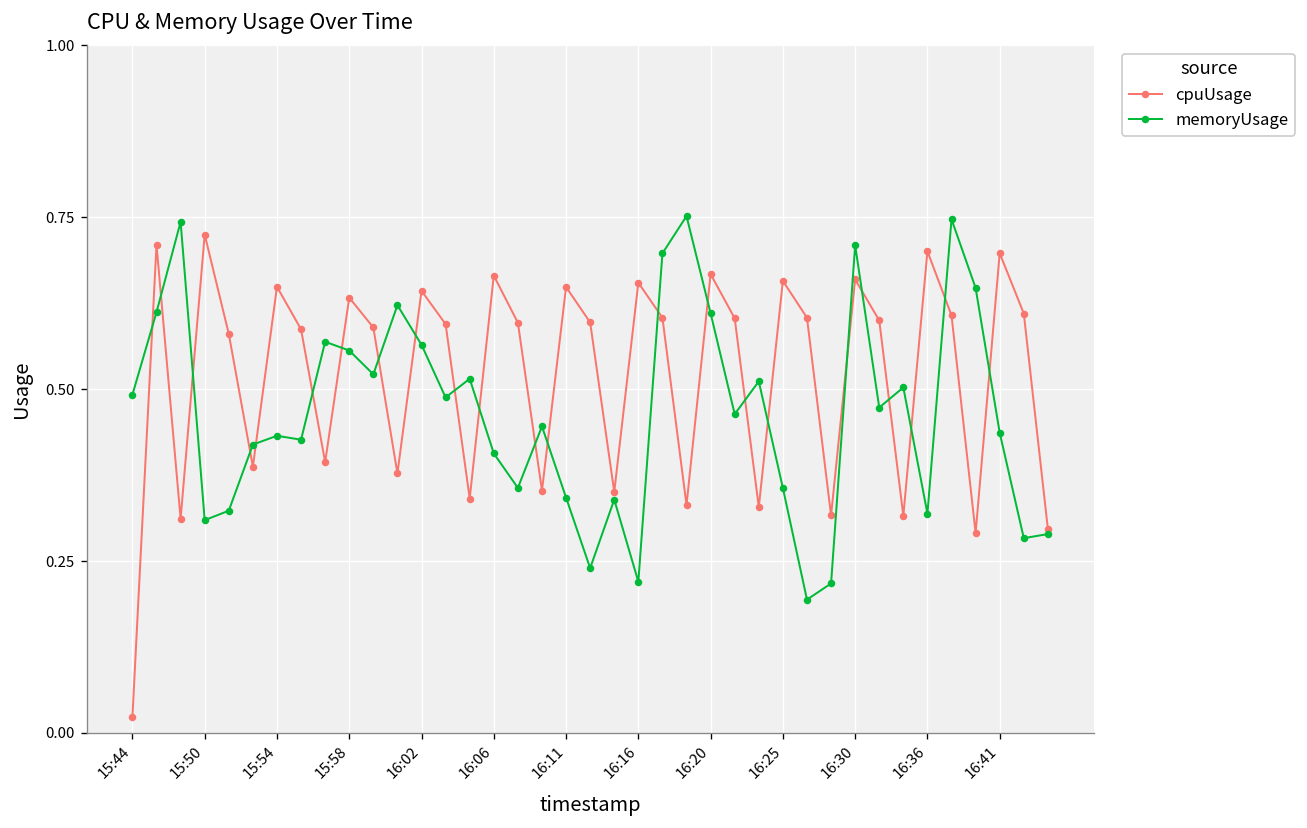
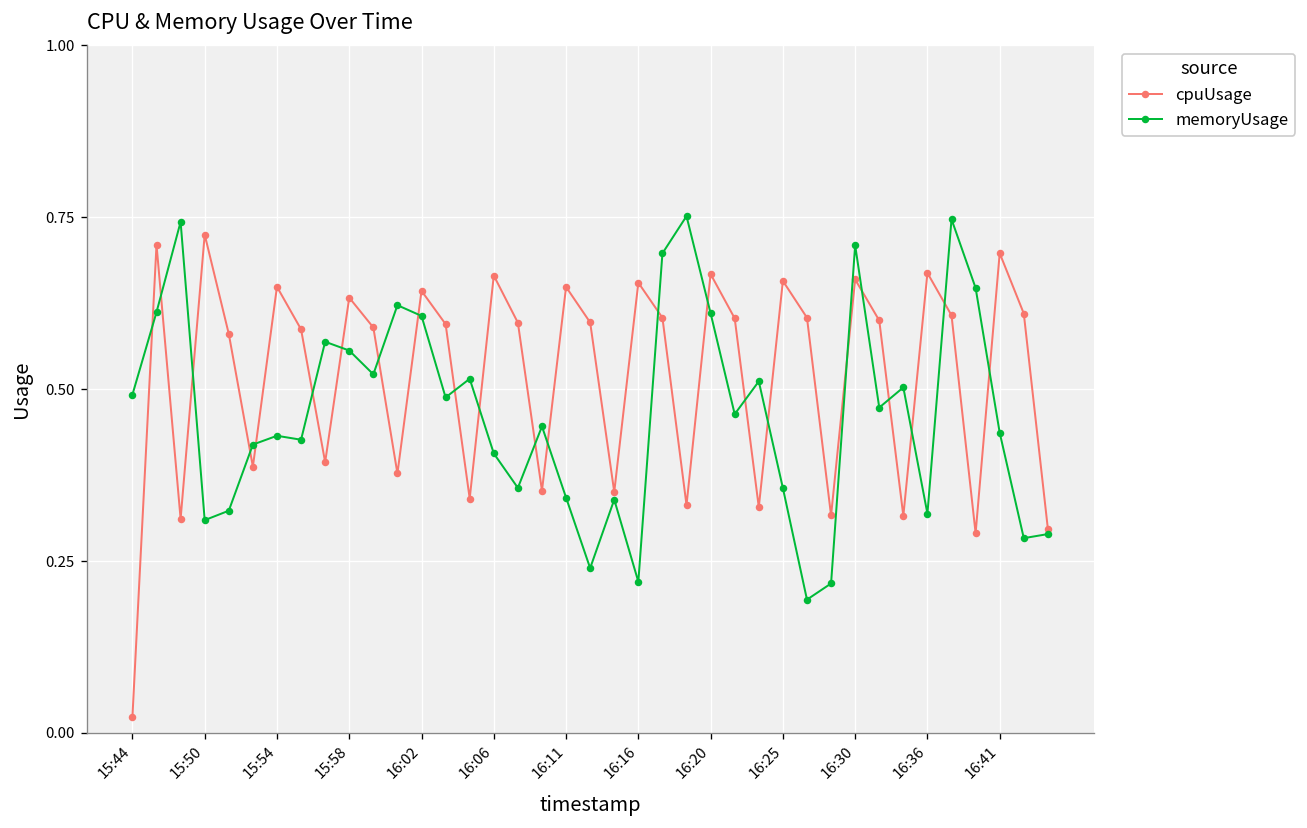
  {
    "cpuUsage": {
      "15:44": 0.02,
      "15:50": 0.72,
      "15:54": 0.65,
      "15:58": 0.63,
      "16:02": 0.64,
      "16:06": 0.67,
      "16:11": 0.65,
      "16:16": 0.65,
      "16:20": 0.67,
      "16:25": 0.66,
      "16:30": 0.66,
-     "16:36": 0.70,
+     "16:36": 0.67,
      "16:41": 0.70
    },
    "memoryUsage": {
      "15:44": 0.49,
      "15:50": 0.31,
      "15:54": 0.43,
      "15:58": 0.56,
-     "16:02": 0.56,
+     "16:02": 0.61,
      "16:06": 0.41,
      "16:11": 0.34,
      "16:16": 0.22,
      "16:20": 0.61,
      "16:25": 0.36,
      "16:30": 0.71,
      "16:36": 0.32,
      "16:41": 0.44
    }
  }
